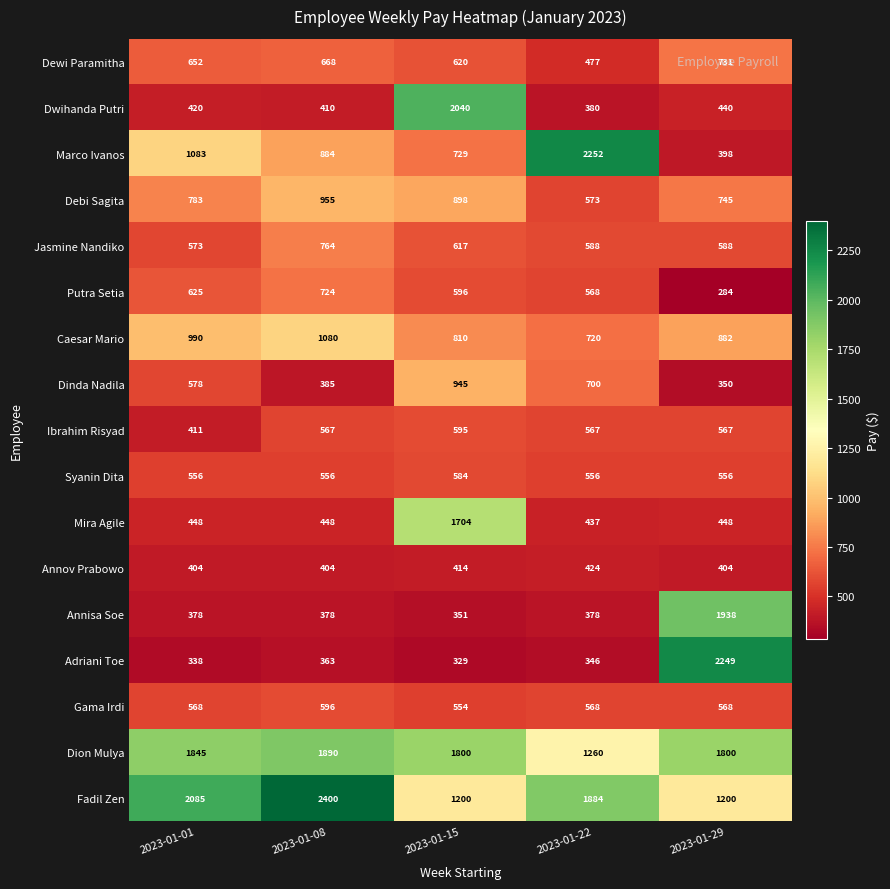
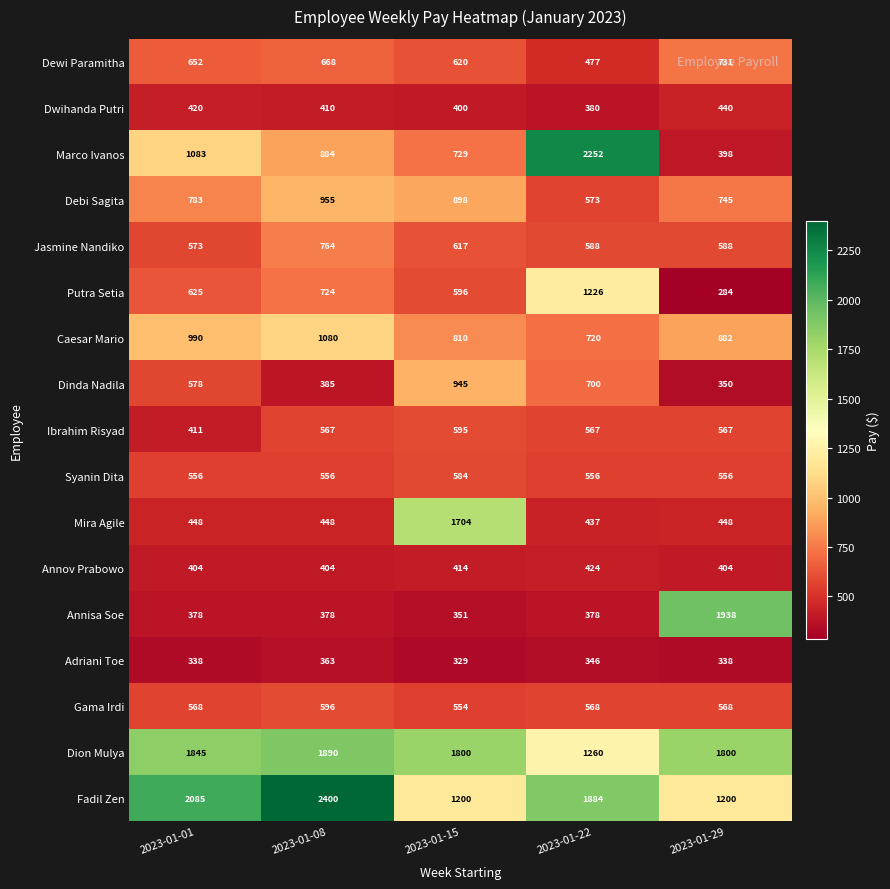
  {
    "Dewi Paramitha": {
      "2023-01-01": 652,
      "2023-01-08": 668,
      "2023-01-15": 620,
      "2023-01-22": 477
    },
    "Dwihanda Putri": {
      "2023-01-01": 420,
      "2023-01-08": 410,
-     "2023-01-15": 2040,
+     "2023-01-15": 400,
      "2023-01-22": 380,
      "2023-01-29": 440
    },
    "Marco Ivanos": {
      "2023-01-01": 1083,
      "2023-01-08": 884,
      "2023-01-15": 729,
      "2023-01-22": 2252,
      "2023-01-29": 398
    },
    "Debi Sagita": {
      "2023-01-01": 783,
      "2023-01-08": 955,
      "2023-01-15": 898,
      "2023-01-22": 573,
      "2023-01-29": 745
    },
    "Jasmine Nandiko": {
      "2023-01-01": 573,
      "2023-01-08": 764,
      "2023-01-15": 617,
      "2023-01-22": 588,
      "2023-01-29": 588
    },
    "Putra Setia": {
      "2023-01-01": 625,
      "2023-01-08": 724,
      "2023-01-15": 596,
-     "2023-01-22": 568,
+     "2023-01-22": 1226,
      "2023-01-29": 284
    },
    "Caesar Mario": {
      "2023-01-01": 990,
      "2023-01-08": 1080,
      "2023-01-15": 810,
      "2023-01-22": 720,
      "2023-01-29": 882
    },
    "Dinda Nadila": {
      "2023-01-01": 578,
      "2023-01-08": 385,
      "2023-01-15": 945,
      "2023-01-22": 700,
      "2023-01-29": 350
    },
    "Ibrahim Risyad": {
      "2023-01-01": 411,
      "2023-01-08": 567,
      "2023-01-15": 595,
      "2023-01-22": 567,
      "2023-01-29": 567
    },
    "Syanin Dita": {
      "2023-01-01": 556,
      "2023-01-08": 556,
      "2023-01-15": 584,
      "2023-01-22": 556,
      "2023-01-29": 556
    },
    "Mira Agile": {
      "2023-01-01": 448,
      "2023-01-08": 448,
      "2023-01-15": 1704,
      "2023-01-22": 437,
      "2023-01-29": 448
    },
    "Annov Prabowo": {
      "2023-01-01": 404,
      "2023-01-08": 404,
      "2023-01-15": 414,
      "2023-01-22": 424,
      "2023-01-29": 404
    },
    "Annisa Soe": {
      "2023-01-01": 378,
      "2023-01-08": 378,
      "2023-01-15": 351,
      "2023-01-22": 378,
      "2023-01-29": 1938
    },
    "Adriani Toe": {
      "2023-01-01": 338,
      "2023-01-08": 363,
      "2023-01-15": 329,
      "2023-01-22": 346,
-     "2023-01-29": 2249
+     "2023-01-29": 338
    },
    "Gama Irdi": {
      "2023-01-01": 568,
      "2023-01-08": 596,
      "2023-01-15": 554,
      "2023-01-22": 568,
      "2023-01-29": 568
    },
    "Dion Mulya": {
      "2023-01-01": 1845,
      "2023-01-08": 1890,
      "2023-01-15": 1800,
      "2023-01-22": 1260,
      "2023-01-29": 1800
    },
    "Fadil Zen": {
      "2023-01-01": 2085,
      "2023-01-08": 2400,
      "2023-01-15": 1200,
      "2023-01-22": 1884,
      "2023-01-29": 1200
    }
  }
